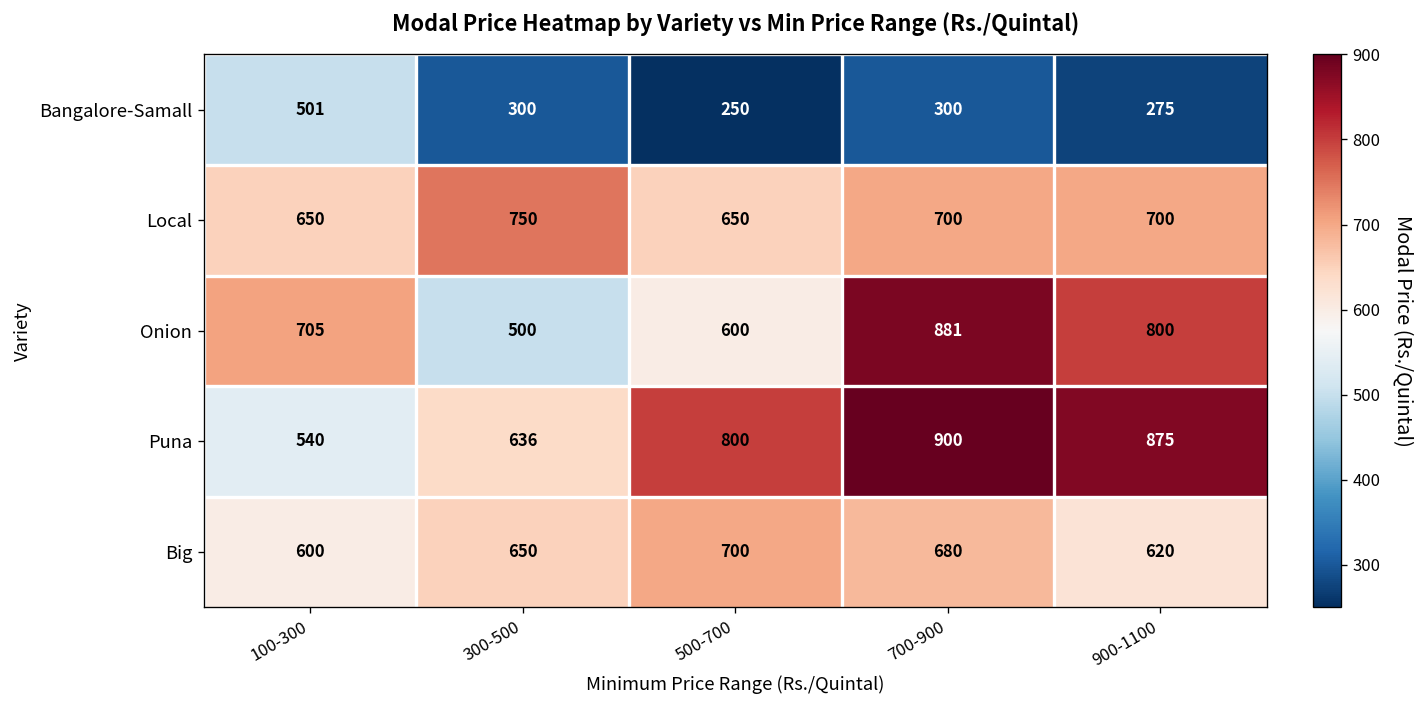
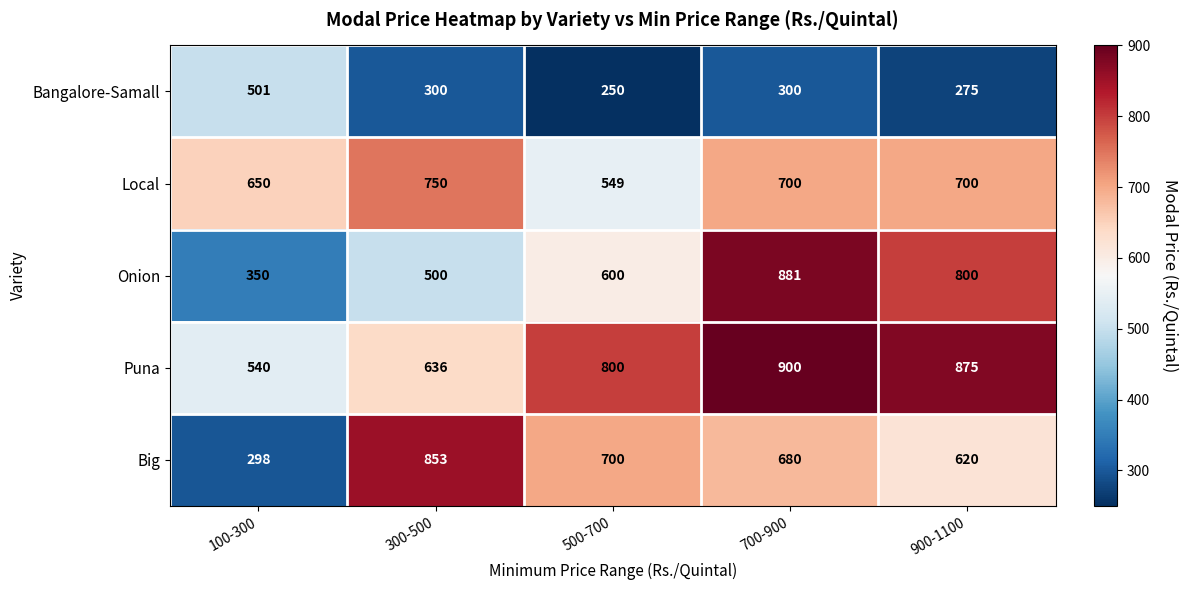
  {
    "Bangalore-Samall": {
      "100-300": 501,
      "300-500": 300,
      "500-700": 250,
      "700-900": 300,
      "900-1100": 275
    },
    "Local": {
      "100-300": 650,
      "300-500": 750,
-     "500-700": 650,
+     "500-700": 549,
      "700-900": 700,
      "900-1100": 700
    },
    "Onion": {
-     "100-300": 705,
+     "100-300": 350,
      "300-500": 500,
      "500-700": 600,
      "700-900": 881,
      "900-1100": 800
    },
    "Puna": {
      "100-300": 540,
      "300-500": 636,
      "500-700": 800,
      "700-900": 900,
      "900-1100": 875
    },
    "Big": {
-     "100-300": 600,
-     "300-500": 650,
+     "100-300": 298,
+     "300-500": 853,
      "500-700": 700,
      "700-900": 680,
      "900-1100": 620
    }
  }
